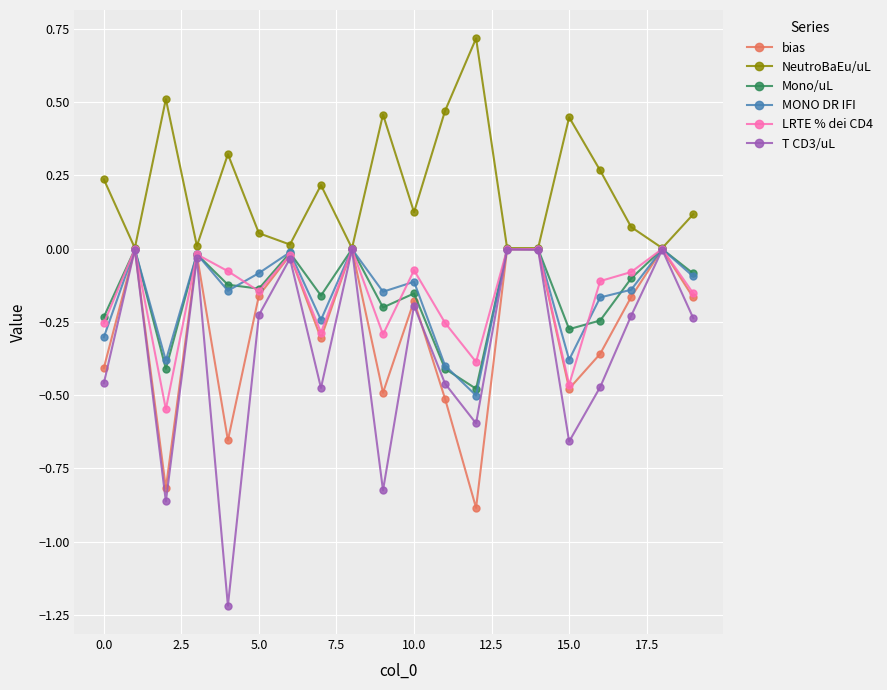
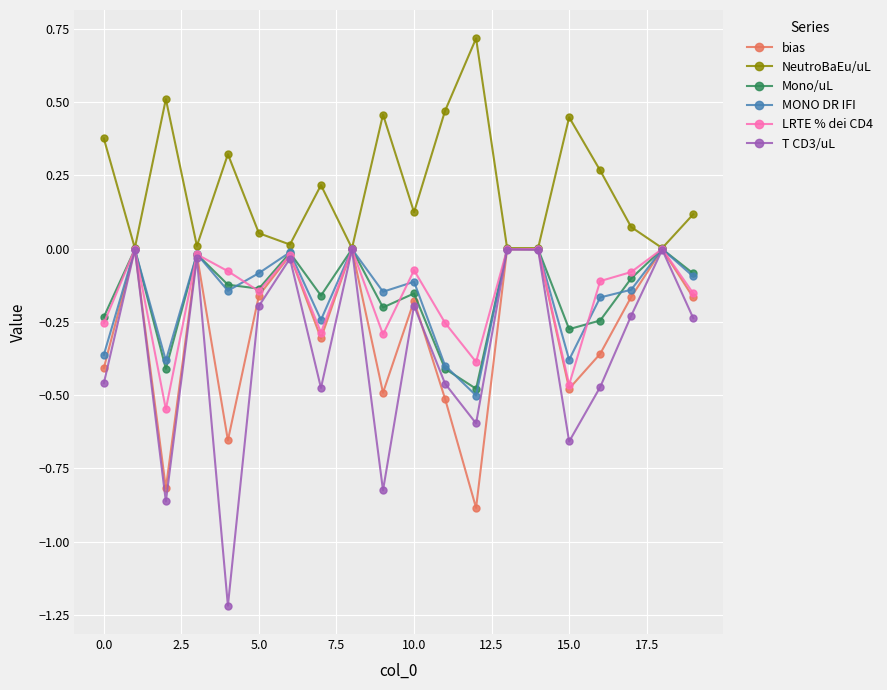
  {
    "bias": {
      "0.0": -0.41,
      "5.0": -0.16,
      "10.0": -0.18,
      "15.0": -0.48
    },
    "NeutroBaEu/uL": {
-     "0.0": 0.24,
+     "0.0": 0.38,
      "5.0": 0.05,
      "10.0": 0.12,
      "15.0": 0.45
    },
    "Mono/uL": {
      "0.0": -0.23,
      "10.0": -0.15,
      "15.0": -0.28
    },
    "MONO DR IFI": {
-     "0.0": -0.30,
+     "0.0": -0.36,
      "5.0": -0.08,
      "10.0": -0.11,
      "15.0": -0.38
    },
    "LRTE % dei CD4": {
      "0.0": -0.26,
      "10.0": -0.07,
      "15.0": -0.46
    },
    "T CD3/uL": {
      "0.0": -0.46,
-     "5.0": -0.23,
+     "5.0": -0.20,
      "10.0": -0.19,
      "15.0": -0.66
    }
  }
